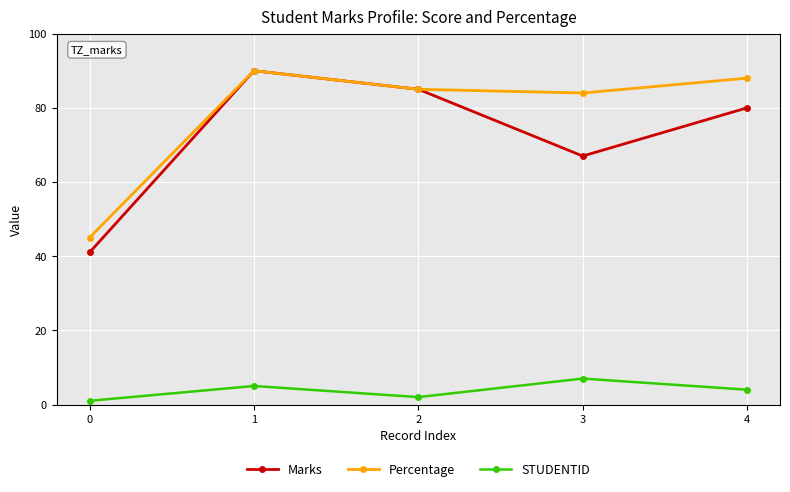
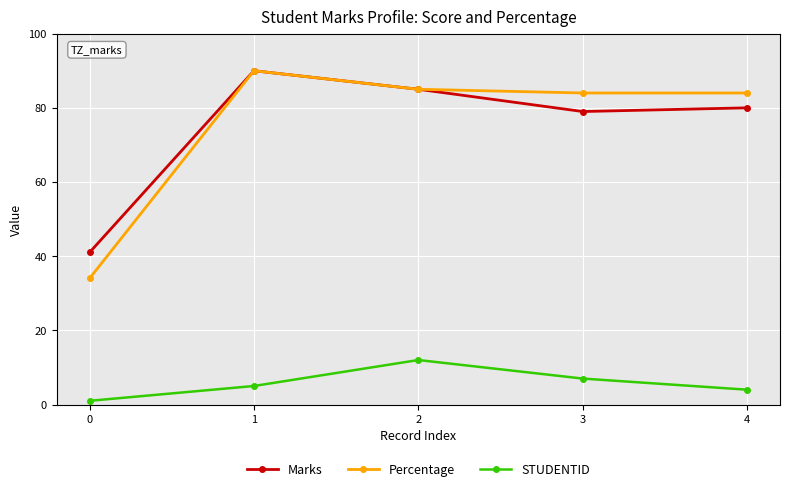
  {
    "Marks": {
      "0": 41,
-     "3": 67,
+     "3": 79,
      "4": 80
    },
    "Percentage": {
-     "0": 45,
+     "0": 34,
      "3": 84,
-     "4": 88
+     "4": 84
    },
    "STUDENTID": {
      "0": 1,
      "1": 5,
-     "2": 2,
+     "2": 12,
      "3": 7,
      "4": 4
    }
  }
